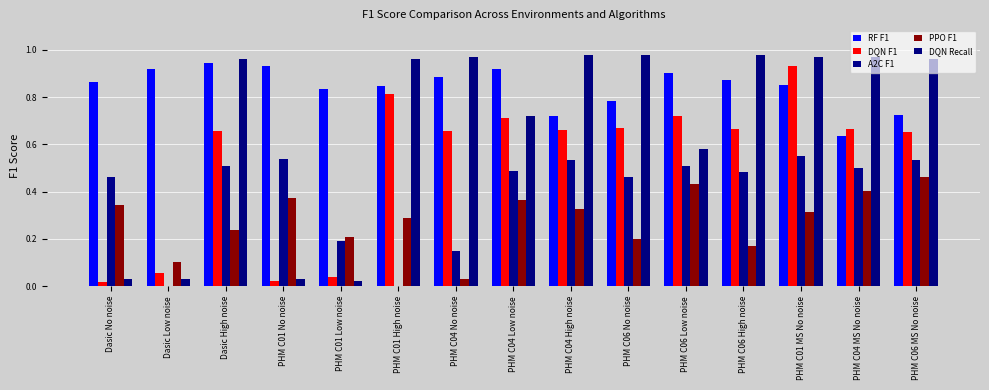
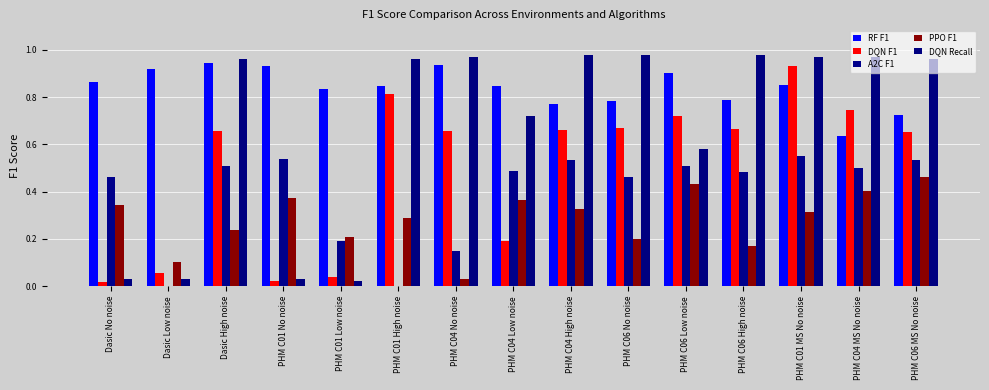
  {
    "RF F1": {
      "Dasic No noise": 0.86,
      "Dasic Low noise": 0.92,
      "Dasic High noise": 0.94,
      "PHM C01 No noise": 0.93,
      "PHM C01 Low noise": 0.84,
      "PHM C01 High noise": 0.85,
-     "PHM C04 No noise": 0.88,
-     "PHM C04 Low noise": 0.92,
-     "PHM C04 High noise": 0.72,
+     "PHM C04 No noise": 0.94,
+     "PHM C04 Low noise": 0.85,
+     "PHM C04 High noise": 0.77,
      "PHM C06 No noise": 0.78,
      "PHM C06 Low noise": 0.90,
-     "PHM C06 High noise": 0.87,
+     "PHM C06 High noise": 0.79,
      "PHM C01 MS No noise": 0.85,
      "PHM C04 MS No noise": 0.63,
      "PHM C06 MS No noise": 0.73
    },
    "DQN F1": {
      "Dasic No noise": 0.02,
      "Dasic Low noise": 0.05,
      "Dasic High noise": 0.66,
      "PHM C01 No noise": 0.02,
      "PHM C01 Low noise": 0.04,
      "PHM C01 High noise": 0.81,
      "PHM C04 No noise": 0.66,
-     "PHM C04 Low noise": 0.71,
+     "PHM C04 Low noise": 0.19,
      "PHM C04 High noise": 0.66,
      "PHM C06 No noise": 0.67,
      "PHM C06 Low noise": 0.72,
      "PHM C06 High noise": 0.67,
      "PHM C01 MS No noise": 0.93,
-     "PHM C04 MS No noise": 0.66,
+     "PHM C04 MS No noise": 0.74,
      "PHM C06 MS No noise": 0.65
    },
    "PPO F1": {
      "Dasic No noise": 0.34,
      "Dasic Low noise": 0.10,
      "Dasic High noise": 0.24,
      "PHM C01 No noise": 0.37,
      "PHM C01 Low noise": 0.21,
      "PHM C01 High noise": 0.29,
      "PHM C04 No noise": 0.03,
      "PHM C04 Low noise": 0.37,
      "PHM C04 High noise": 0.32,
      "PHM C06 No noise": 0.20,
      "PHM C06 Low noise": 0.43,
      "PHM C06 High noise": 0.17,
      "PHM C01 MS No noise": 0.31,
      "PHM C04 MS No noise": 0.40,
      "PHM C06 MS No noise": 0.46
    }
  }
